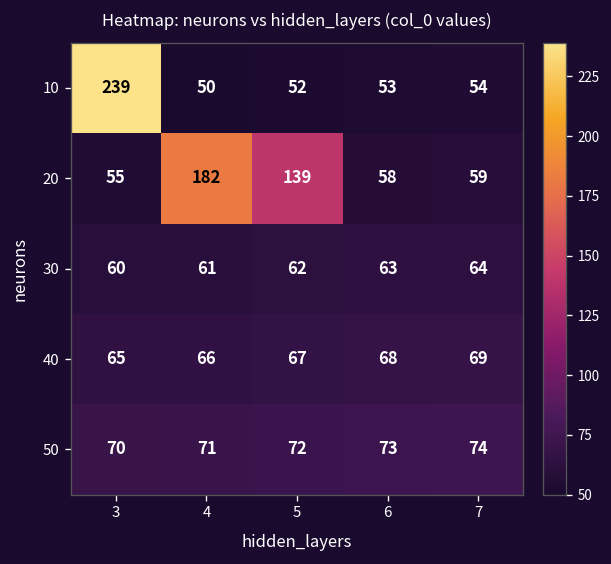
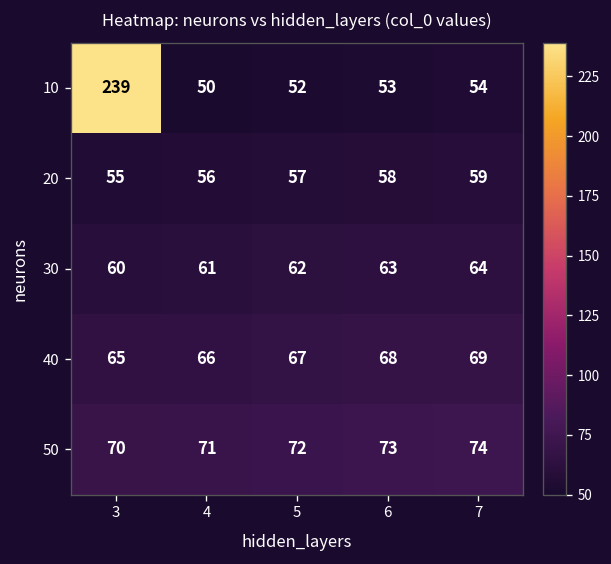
  {
    "10": {
      "3": 239,
      "4": 50,
      "5": 52,
      "6": 53,
      "7": 54
    },
    "20": {
      "3": 55,
-     "4": 182,
-     "5": 139,
+     "4": 56,
+     "5": 57,
      "6": 58,
      "7": 59
    },
    "30": {
      "3": 60,
      "4": 61,
      "5": 62,
      "6": 63,
      "7": 64
    },
    "40": {
      "3": 65,
      "4": 66,
      "5": 67,
      "6": 68,
      "7": 69
    },
    "50": {
      "3": 70,
      "4": 71,
      "5": 72,
      "6": 73,
      "7": 74
    }
  }
